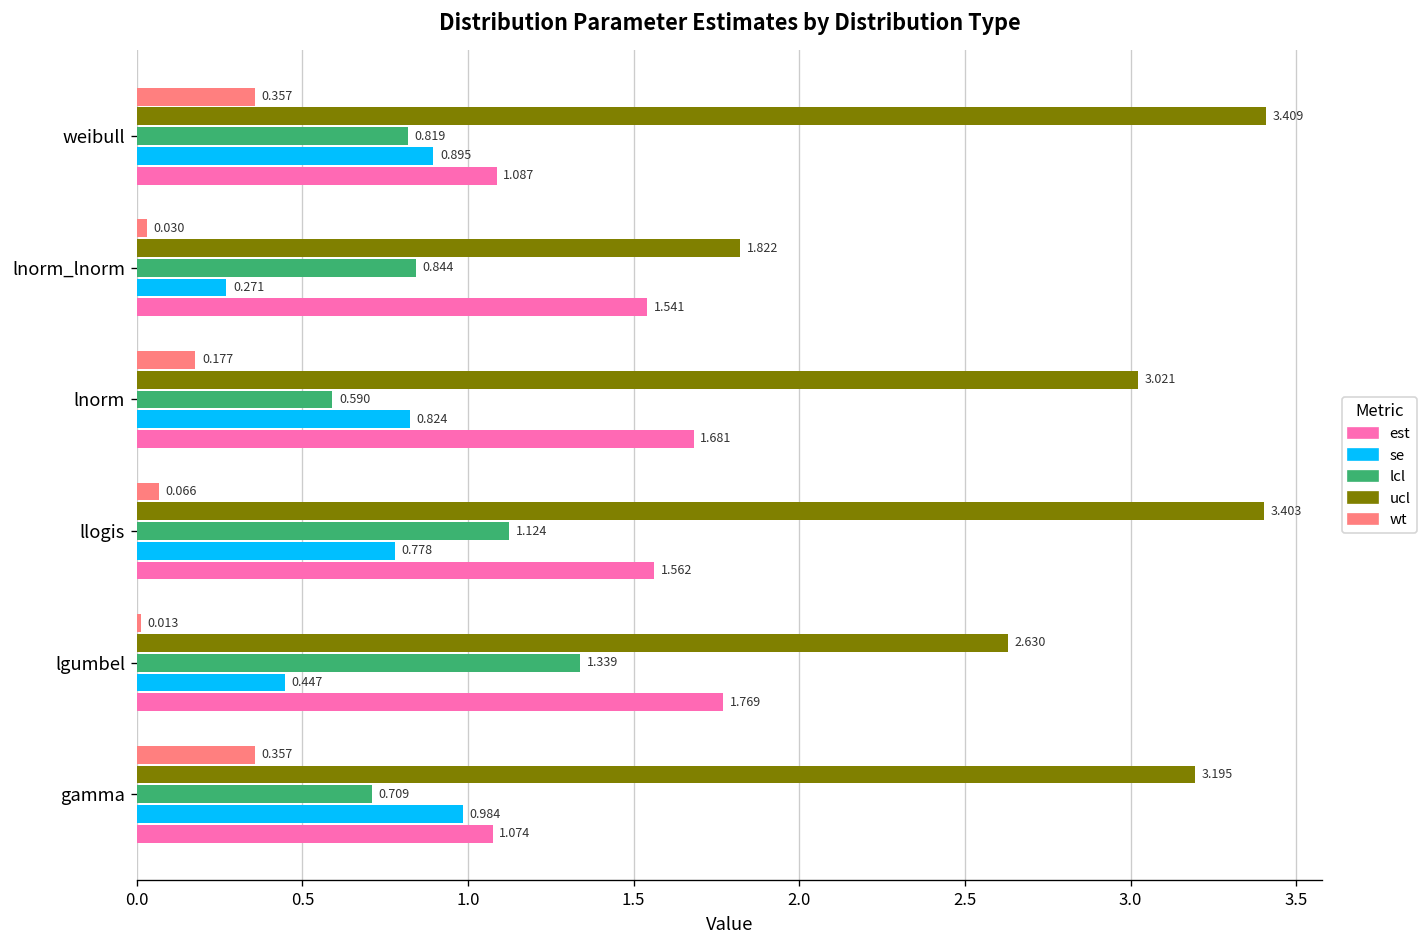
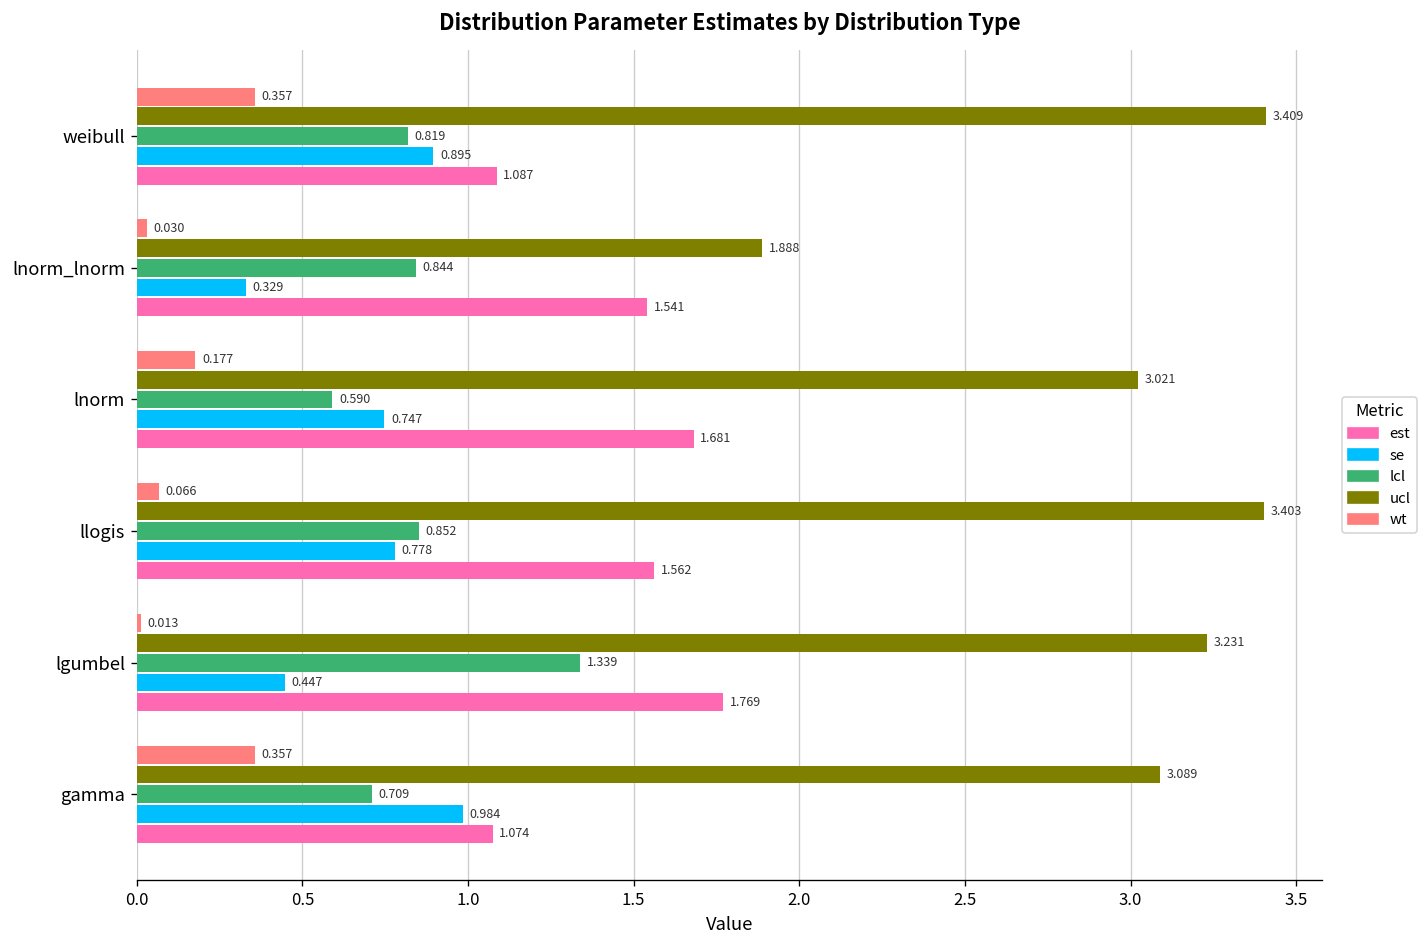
  {
    "se": {
      "weibull": 0.895,
-     "lnorm_lnorm": 0.271,
-     "lnorm": 0.824,
+     "lnorm_lnorm": 0.329,
+     "lnorm": 0.747,
      "llogis": 0.778,
      "lgumbel": 0.447,
      "gamma": 0.984
    },
    "lcl": {
      "weibull": 0.819,
      "lnorm_lnorm": 0.844,
      "lnorm": 0.590,
-     "llogis": 1.124,
+     "llogis": 0.852,
      "lgumbel": 1.339,
      "gamma": 0.709
    },
    "ucl": {
      "weibull": 3.409,
-     "lnorm_lnorm": 1.822,
+     "lnorm_lnorm": 1.888,
      "lnorm": 3.021,
      "llogis": 3.403,
-     "lgumbel": 2.630,
-     "gamma": 3.195
+     "lgumbel": 3.231,
+     "gamma": 3.089
    }
  }
